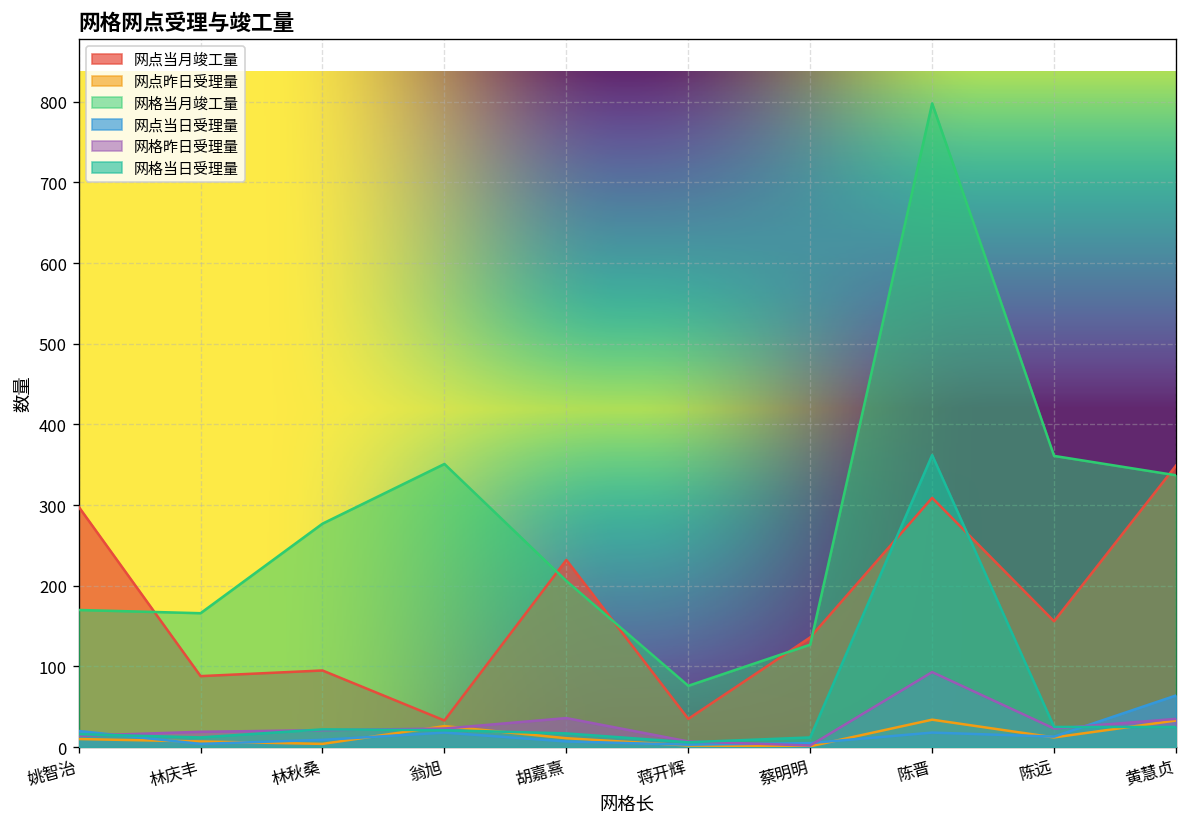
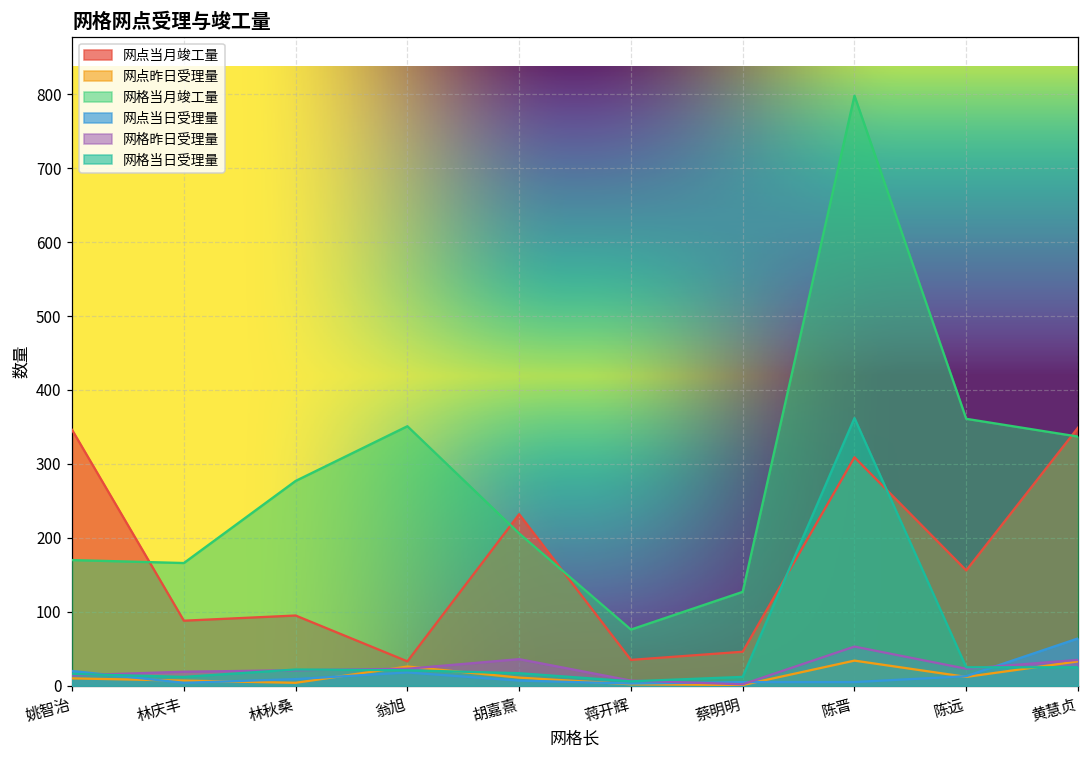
  {
    "网点当月竣工量": {
-     "姚智治": 300,
+     "姚智治": 350,
      "林庆丰": 90,
      "林秋桑": 100,
      "翁旭": 30,
      "胡嘉熹": 230,
      "蒋开辉": 40,
-     "蔡明明": 140,
+     "蔡明明": 50,
      "陈晋": 310,
      "陈远": 160,
      "黄慧贞": 350
    },
    "网点昨日受理量": {
      "姚智治": 10,
      "林秋桑": 0,
      "胡嘉熹": 10,
      "陈晋": 30
    },
    "网点当日受理量": {
      "姚智治": 20,
      "林秋桑": 10,
      "胡嘉熹": 10,
-     "陈晋": 20,
+     "陈晋": 10,
      "黄慧贞": 60
    },
    "网格昨日受理量": {
      "林庆丰": 20,
      "胡嘉熹": 40,
-     "陈晋": 90
+     "陈晋": 50
    }
  }
